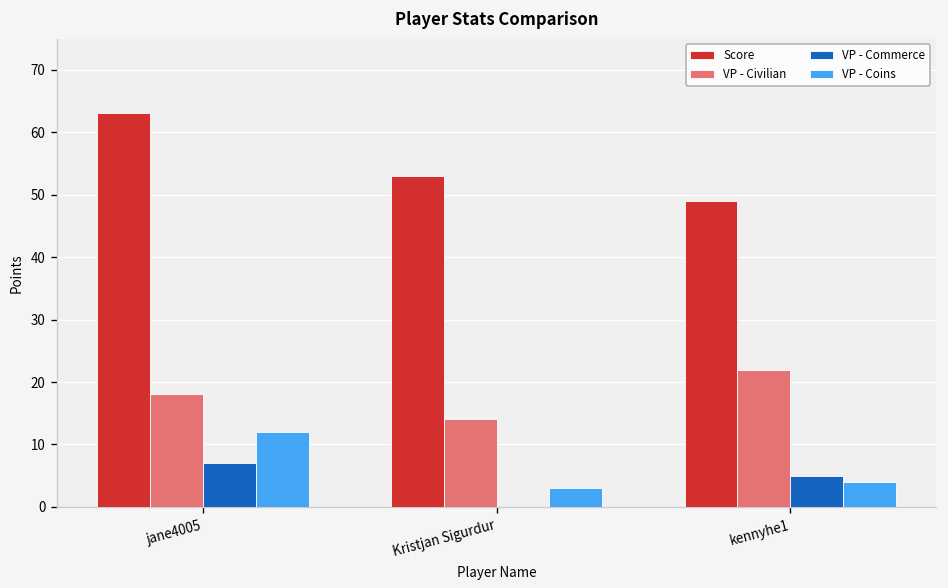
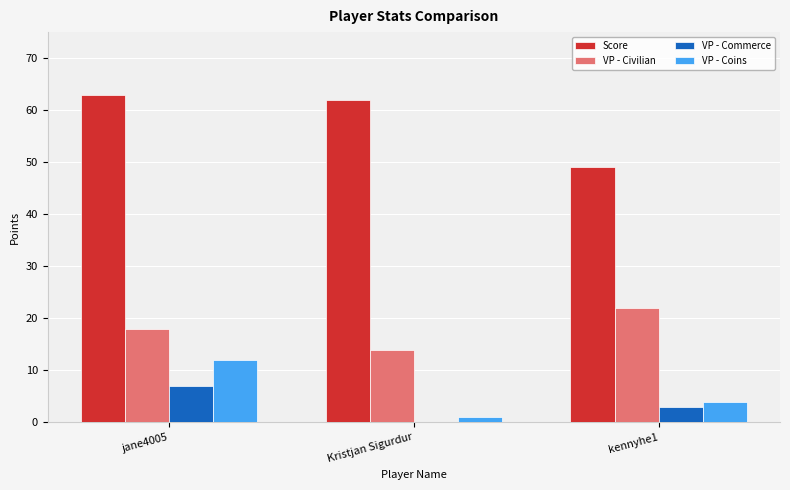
  {
    "Score": {
      "jane4005": 63,
-     "Kristjan Sigurdur": 53,
+     "Kristjan Sigurdur": 62,
      "kennyhe1": 49
    },
    "VP - Civilian": {
      "jane4005": 18,
      "Kristjan Sigurdur": 14,
      "kennyhe1": 22
    },
    "VP - Commerce": {
      "jane4005": 7,
      "Kristjan Sigurdur": 0,
-     "kennyhe1": 5
+     "kennyhe1": 3
    },
    "VP - Coins": {
      "jane4005": 12,
-     "Kristjan Sigurdur": 3,
+     "Kristjan Sigurdur": 1,
      "kennyhe1": 4
    }
  }
